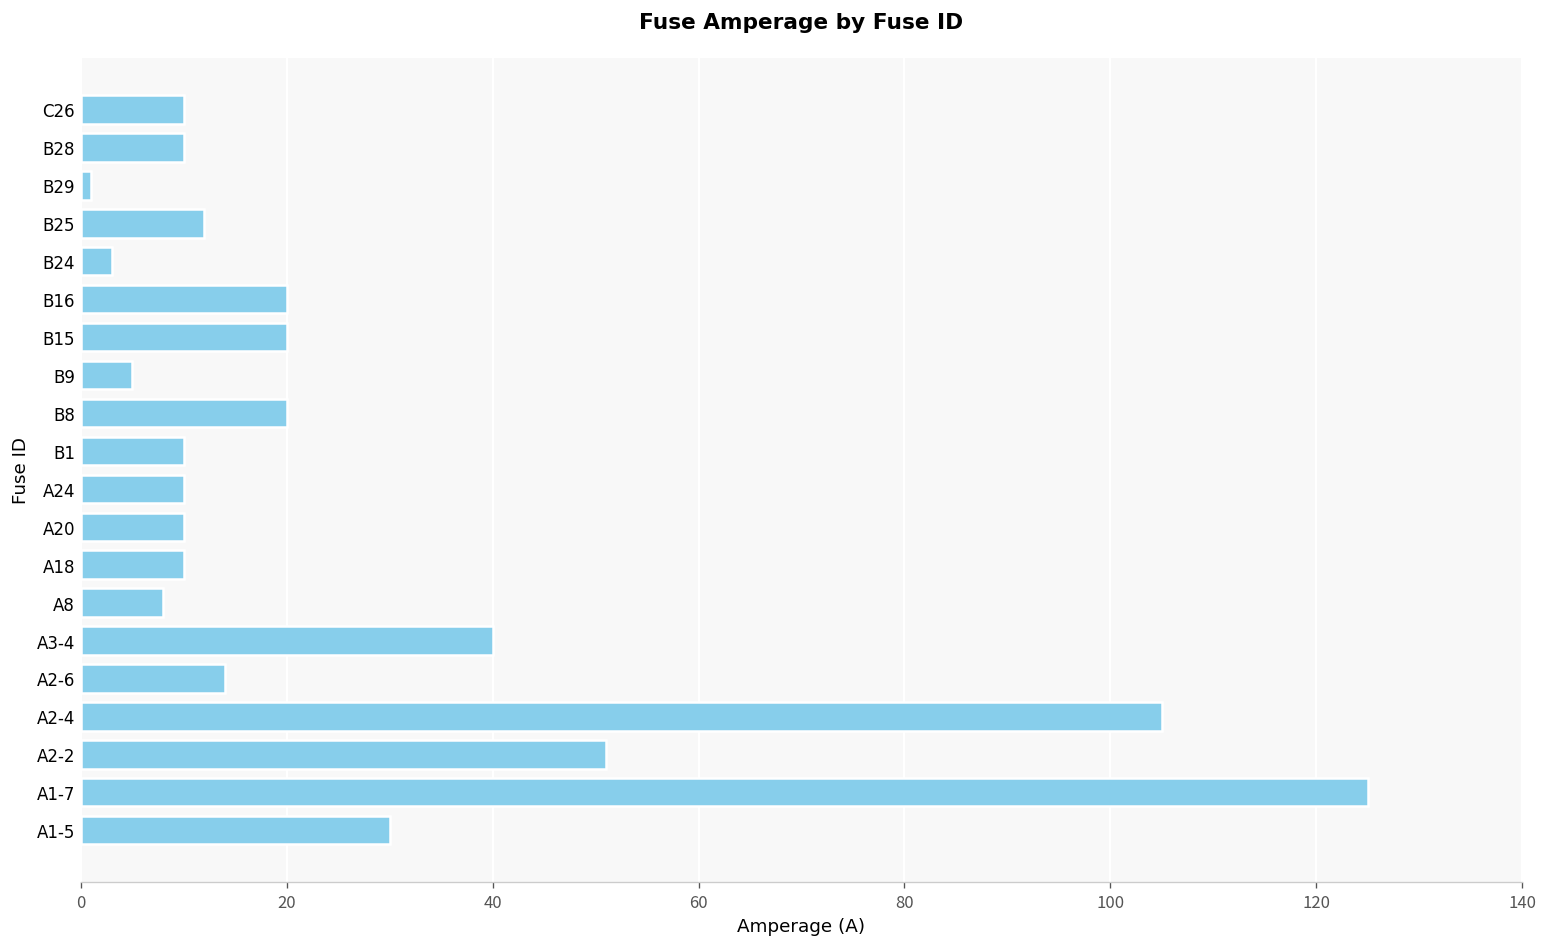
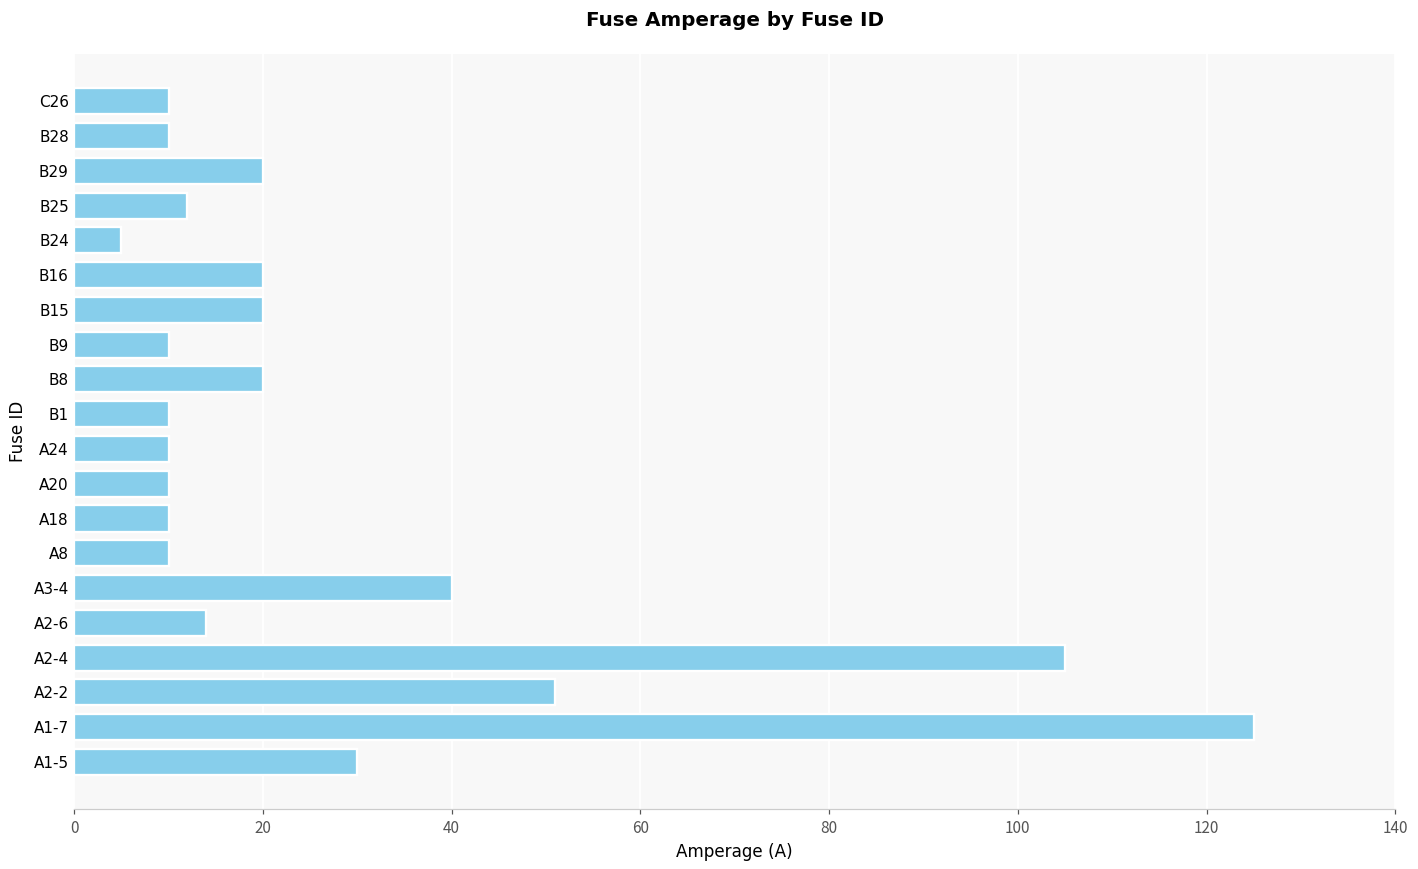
  {
    "C26": 10,
    "B28": 10,
-   "B29": 1,
+   "B29": 20,
    "B25": 12,
-   "B24": 3,
+   "B24": 5,
    "B16": 20,
    "B15": 20,
-   "B9": 5,
+   "B9": 10,
    "B8": 20,
    "B1": 10,
    "A24": 10,
    "A20": 10,
    "A18": 10,
-   "A8": 8,
+   "A8": 10,
    "A3-4": 40,
    "A2-6": 14,
    "A2-4": 105,
    "A2-2": 51,
    "A1-7": 125,
    "A1-5": 30
  }
